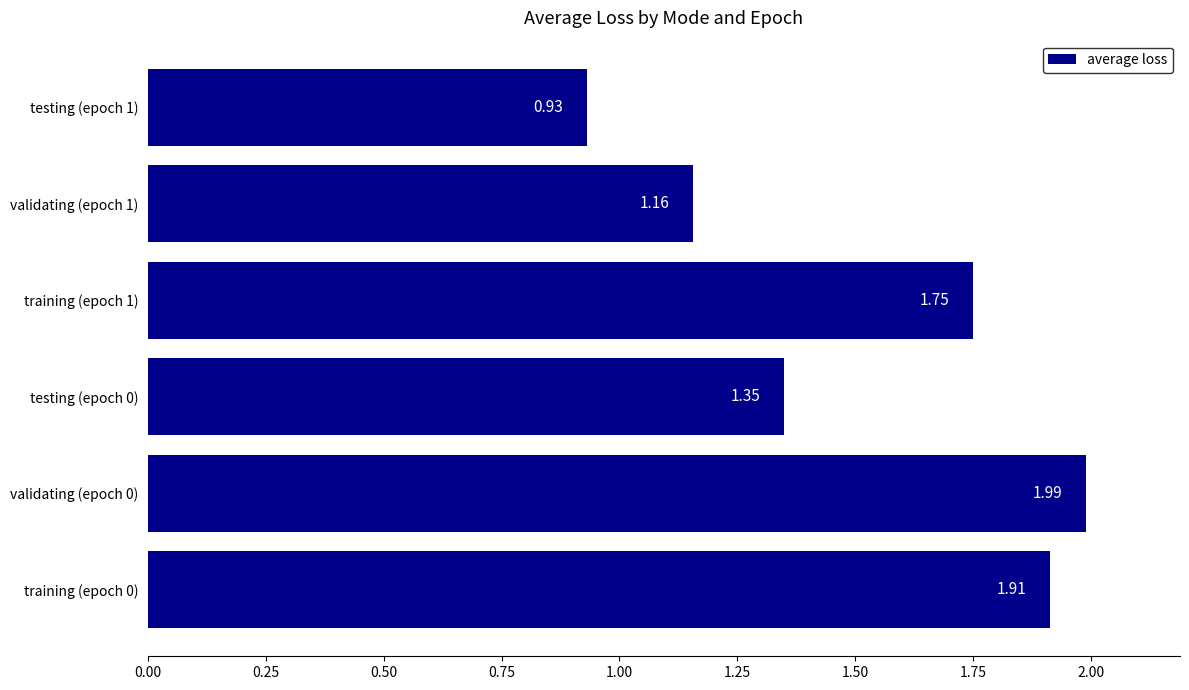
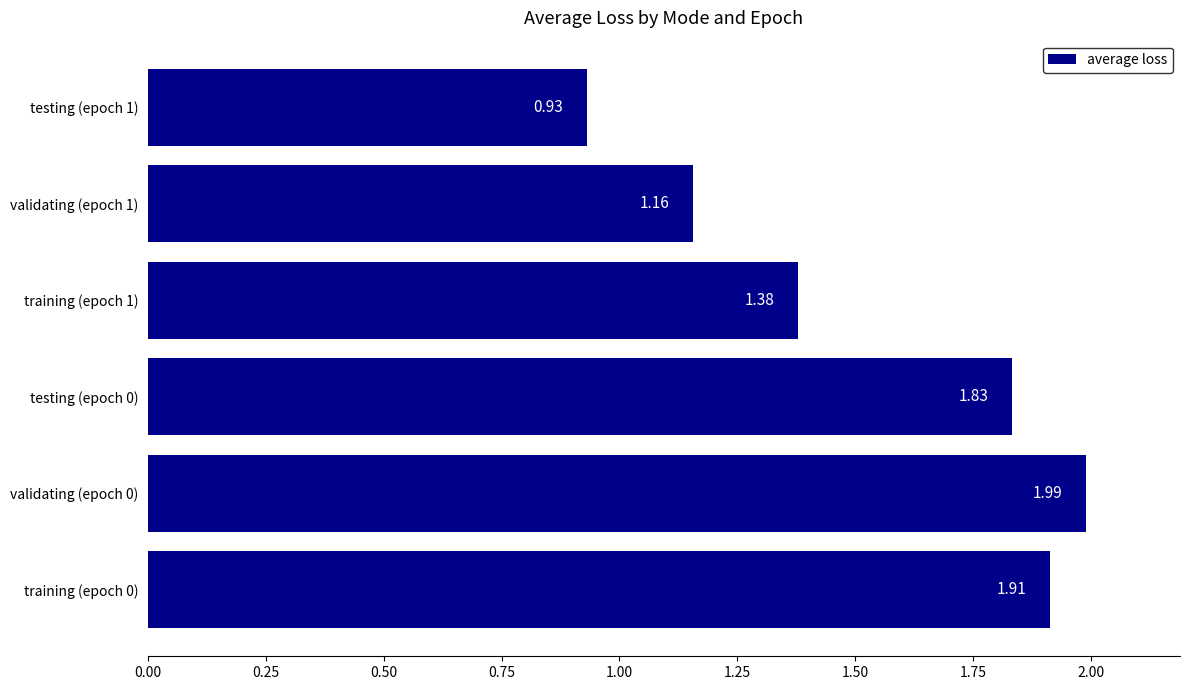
  {
    "testing (epoch 1)": 0.93,
    "validating (epoch 1)": 1.16,
-   "training (epoch 1)": 1.75,
-   "testing (epoch 0)": 1.35,
+   "training (epoch 1)": 1.38,
+   "testing (epoch 0)": 1.83,
    "validating (epoch 0)": 1.99,
    "training (epoch 0)": 1.91
  }
